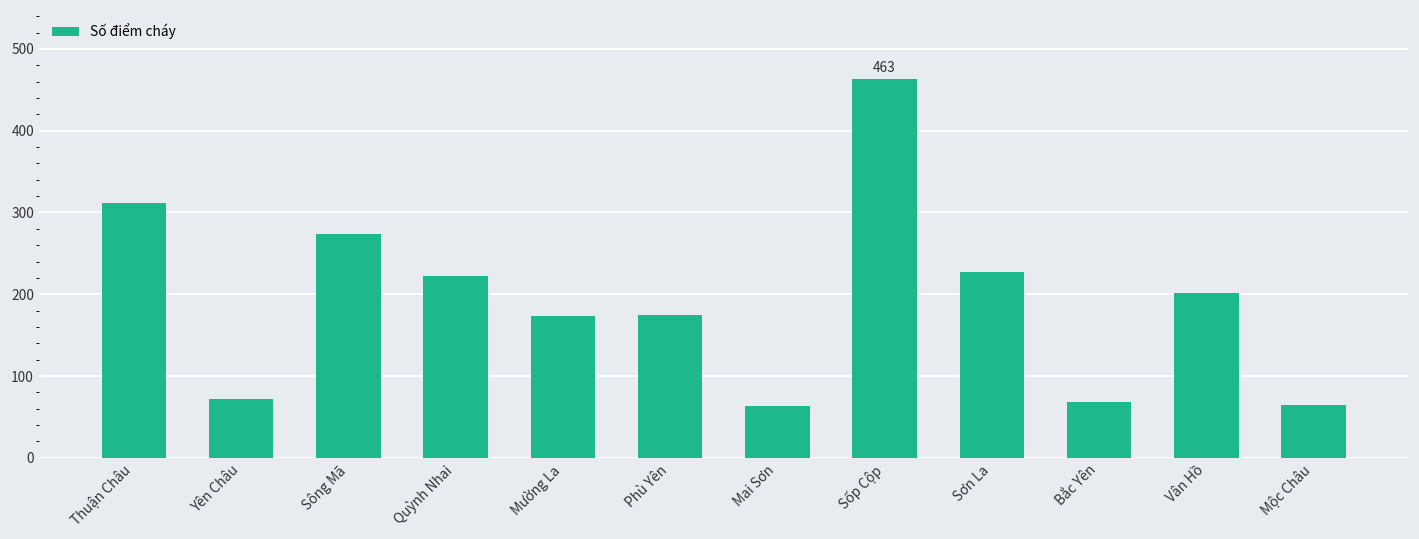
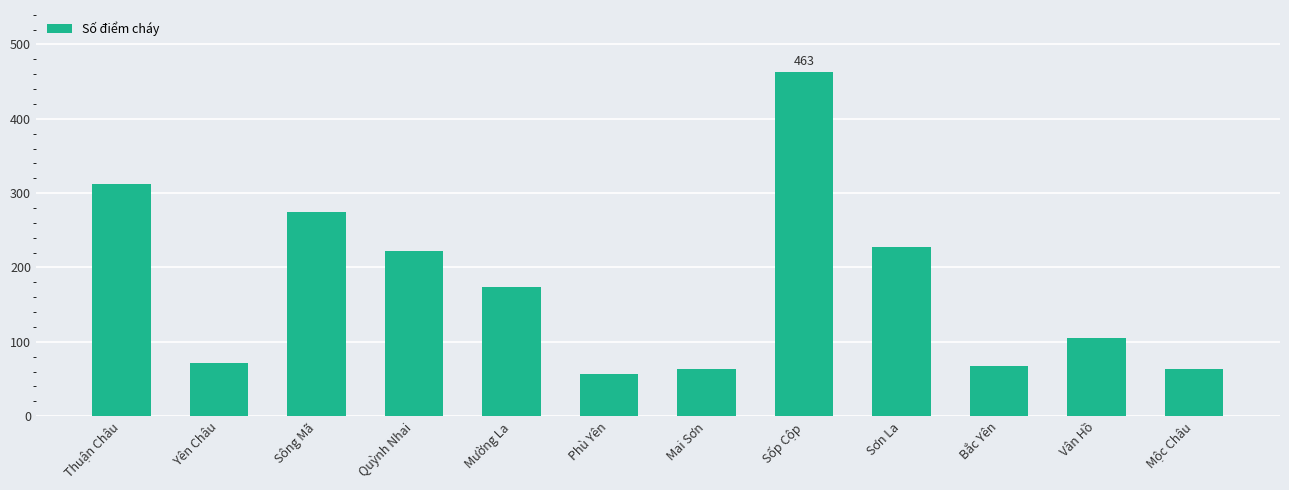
  {
    "Thuận Châu": 310,
    "Yên Châu": 70,
    "Sông Mã": 270,
    "Quỳnh Nhai": 220,
    "Mường La": 170,
-   "Phù Yên": 180,
+   "Phù Yên": 60,
    "Mai Sơn": 60,
    "Sơn La": 230,
    "Bắc Yên": 70,
-   "Vân Hồ": 200,
+   "Vân Hồ": 110,
    "Mộc Châu": 60
  }
